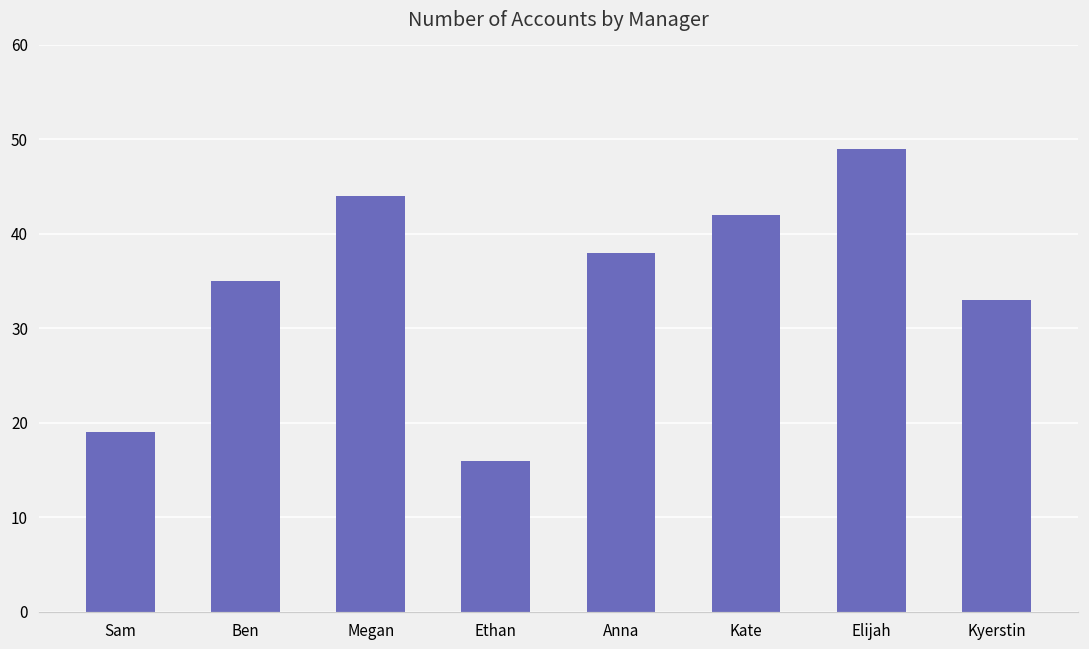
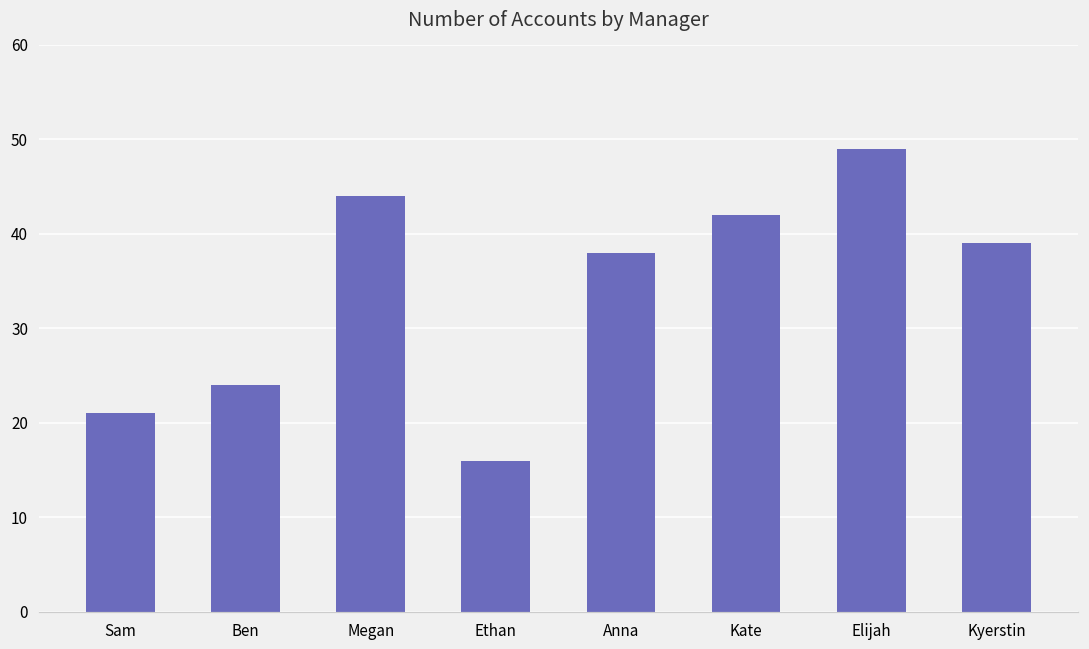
  {
-   "Sam": 19,
-   "Ben": 35,
+   "Sam": 21,
+   "Ben": 24,
    "Megan": 44,
    "Ethan": 16,
    "Anna": 38,
    "Kate": 42,
    "Elijah": 49,
-   "Kyerstin": 33
+   "Kyerstin": 39
  }
